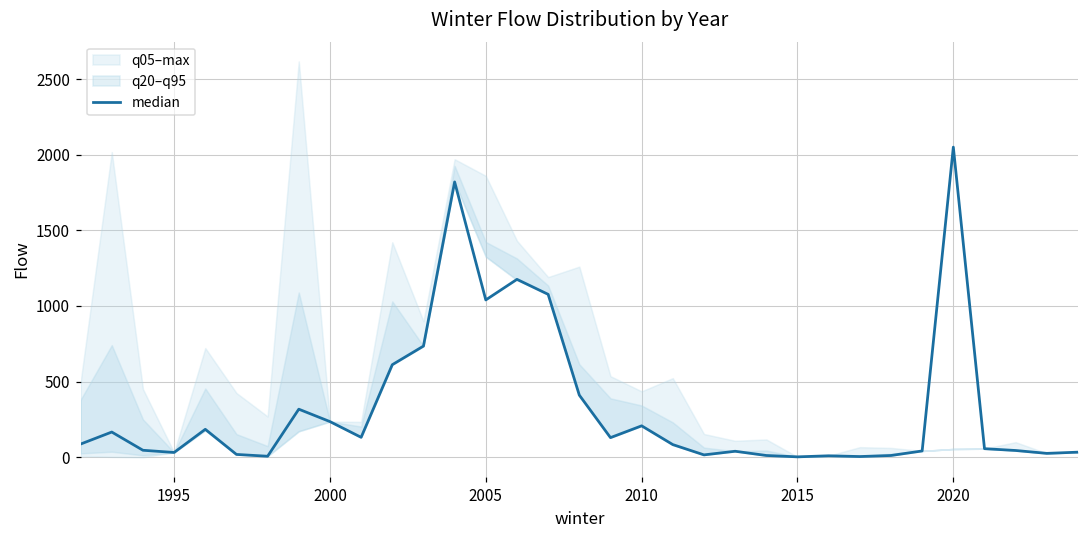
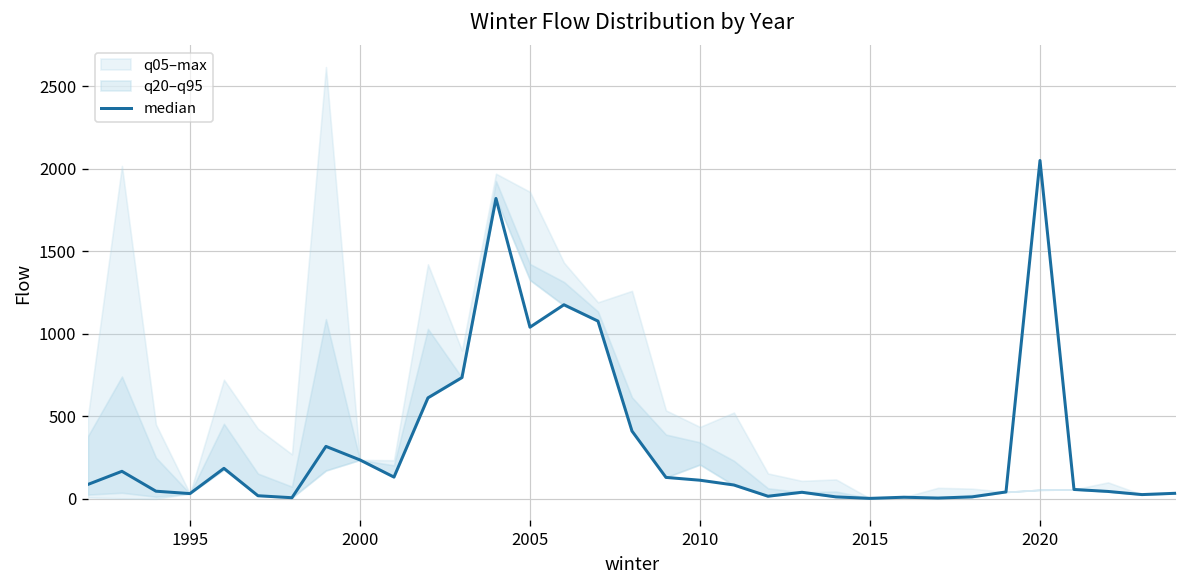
  {
    "median": {
      "2005": 1040,
-     "2010": 210,
+     "2010": 110,
      "2020": 2050
    }
  }
